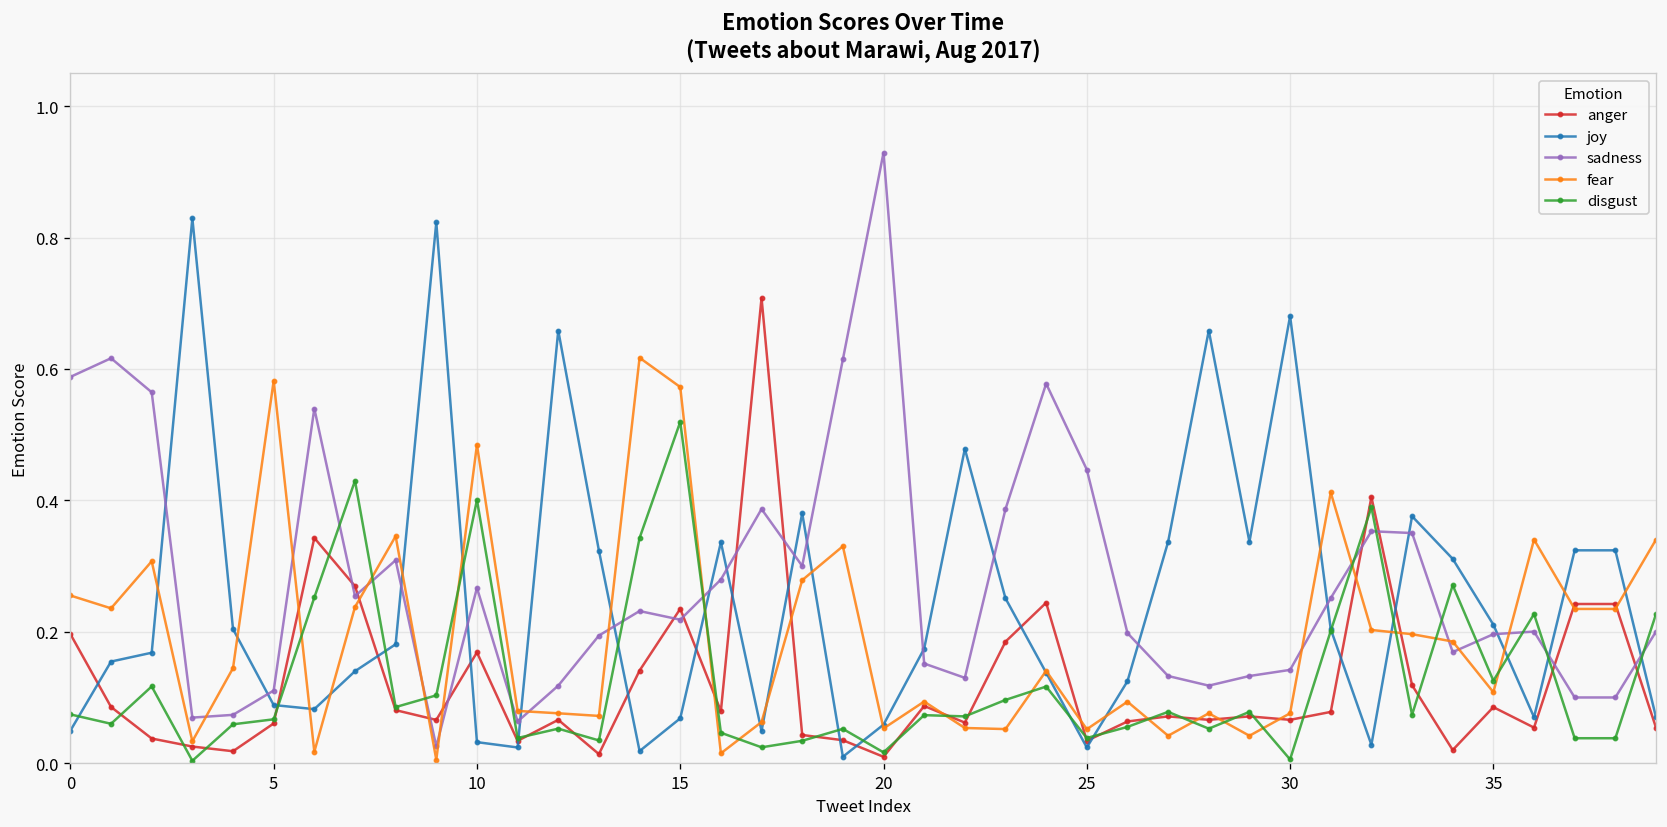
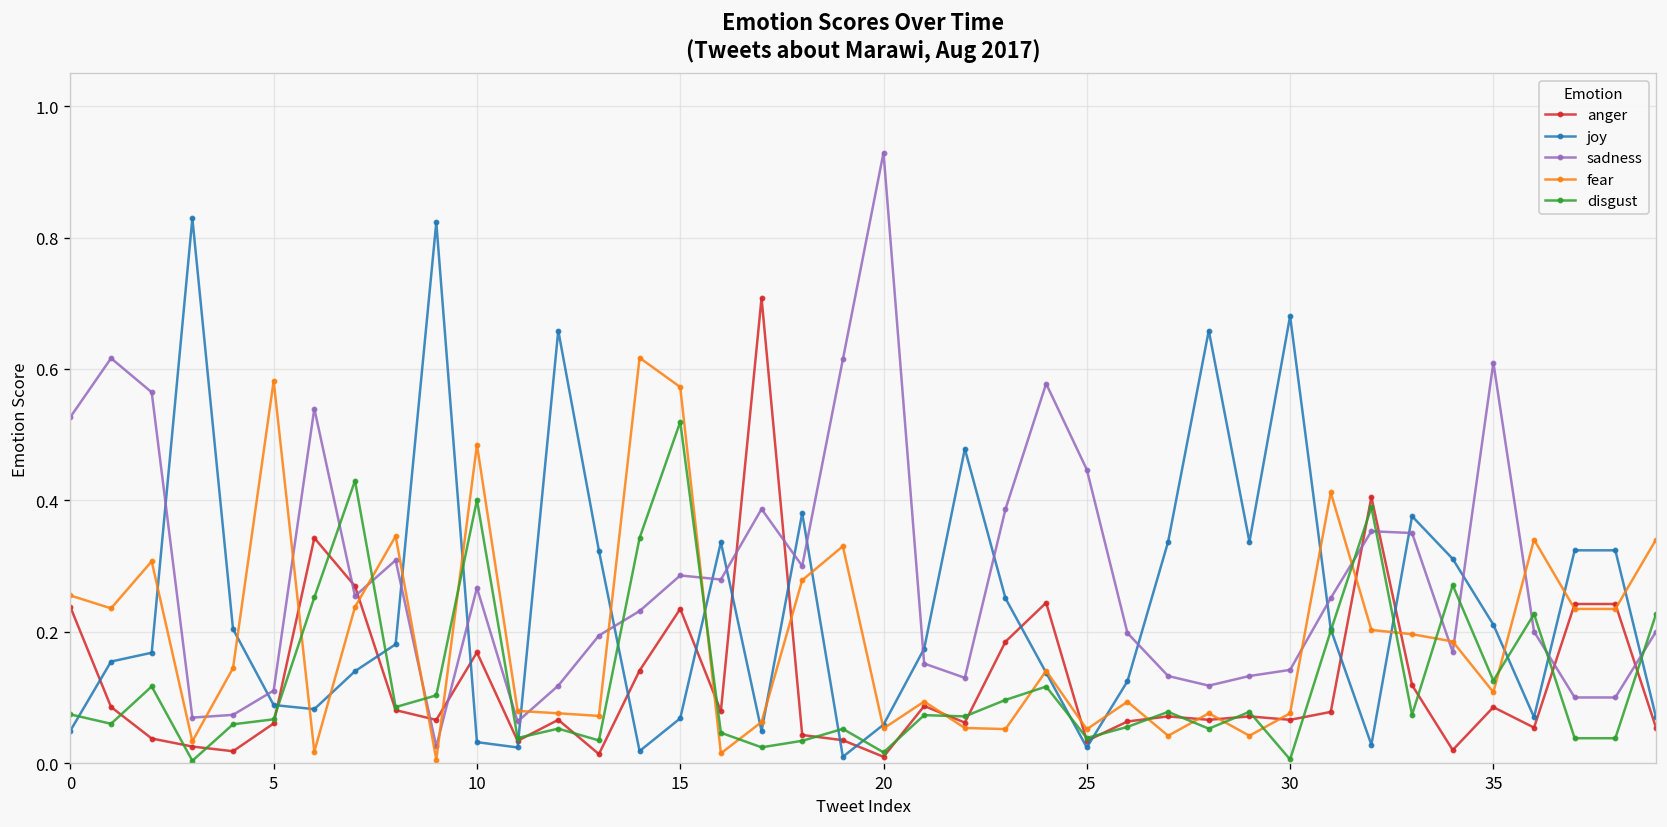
  {
    "anger": {
-     "0": 0.20,
+     "0": 0.24,
      "5": 0.06,
      "10": 0.17,
      "15": 0.23,
      "20": 0.01,
      "30": 0.07,
      "35": 0.09
    },
    "joy": {
      "0": 0.05,
      "5": 0.09,
      "10": 0.03,
      "15": 0.07,
      "20": 0.06,
      "25": 0.02,
      "30": 0.68,
      "35": 0.21
    },
    "sadness": {
-     "0": 0.59,
+     "0": 0.53,
      "5": 0.11,
      "10": 0.27,
-     "15": 0.22,
+     "15": 0.29,
      "20": 0.93,
      "25": 0.45,
      "30": 0.14,
-     "35": 0.20
+     "35": 0.61
    },
    "fear": {
      "0": 0.26,
      "5": 0.58,
      "10": 0.48,
      "15": 0.57,
      "20": 0.05,
      "25": 0.05,
      "30": 0.08,
      "35": 0.11
    },
    "disgust": {
      "0": 0.07,
      "5": 0.07,
      "10": 0.40,
      "15": 0.52,
      "20": 0.02,
      "30": 0.01,
      "35": 0.13
    }
  }
